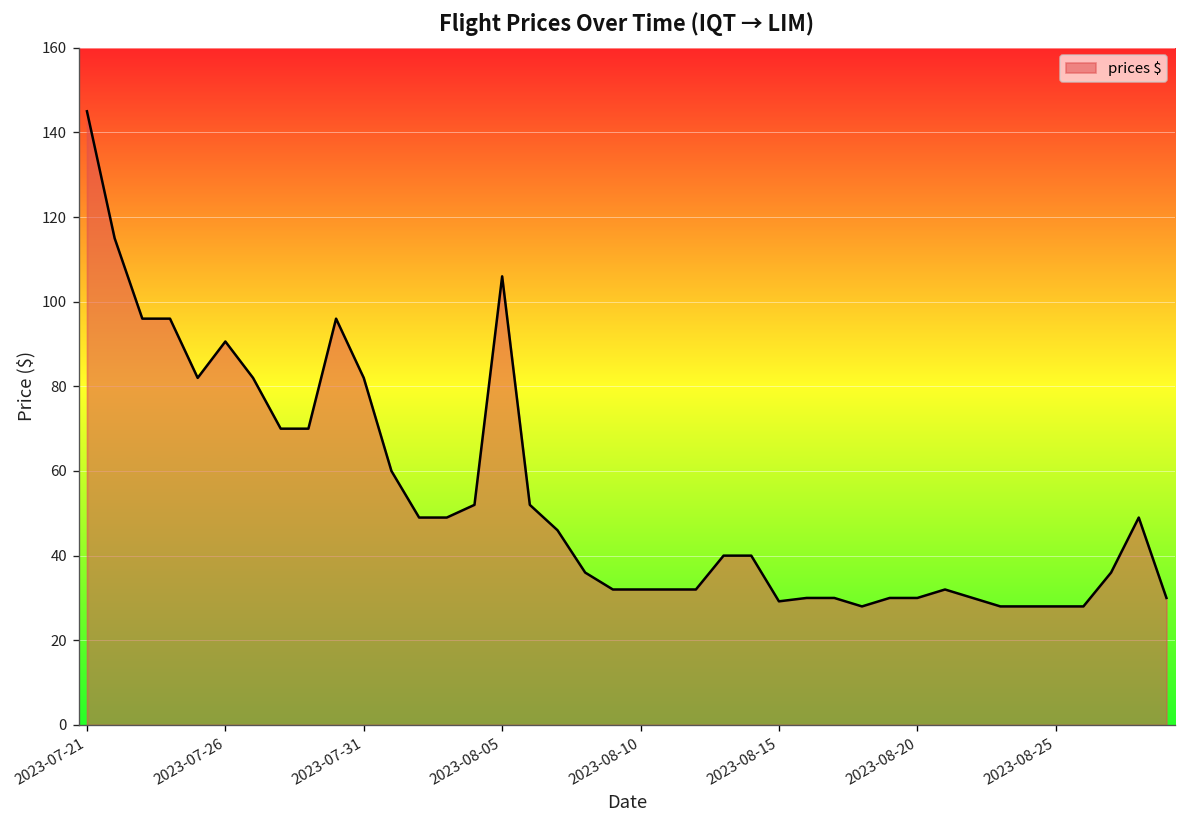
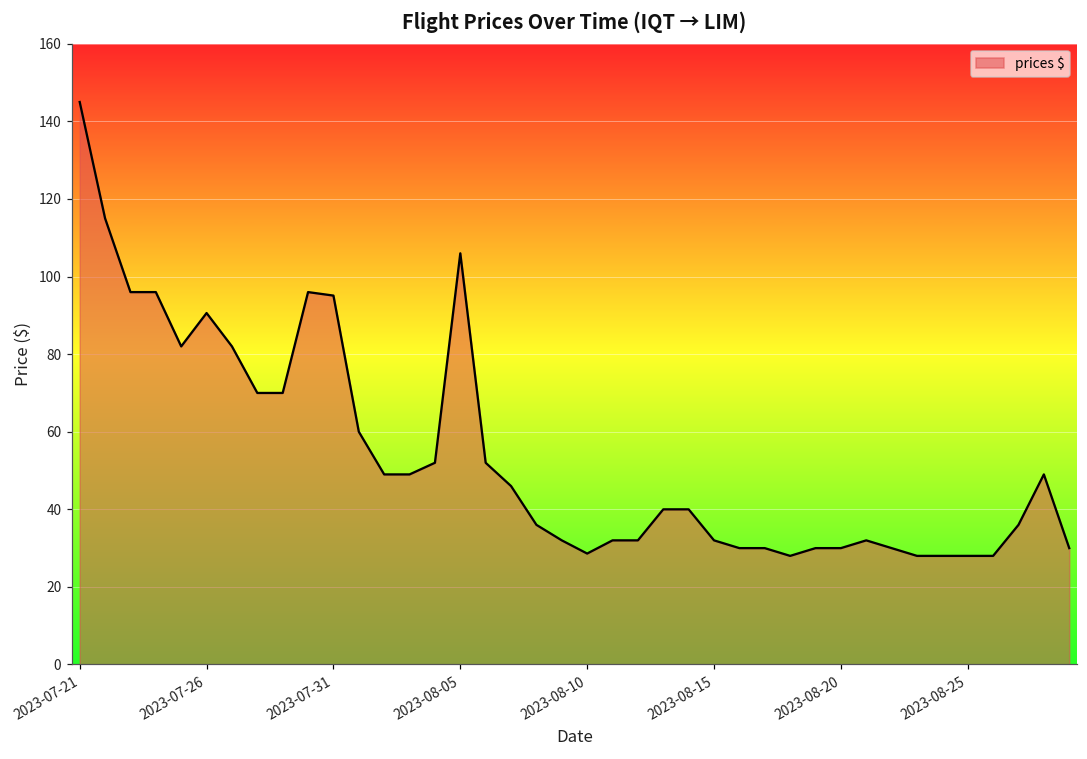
  {
    "2023-07-21": 145,
    "2023-07-26": 91,
-   "2023-07-31": 82,
+   "2023-07-31": 95,
    "2023-08-05": 106,
-   "2023-08-10": 32,
-   "2023-08-15": 29,
+   "2023-08-10": 29,
+   "2023-08-15": 32,
    "2023-08-20": 30,
    "2023-08-25": 28
  }
